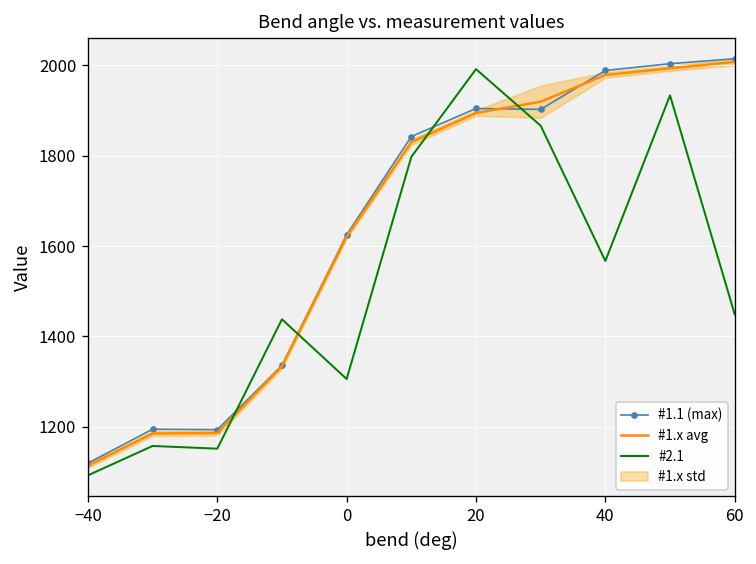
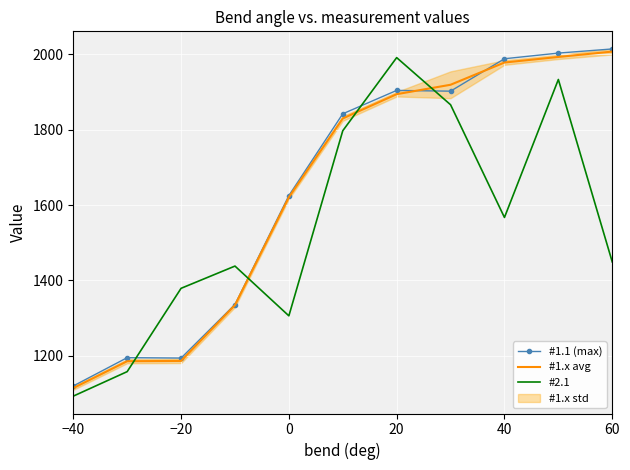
  {
    "#2.1": {
      "−40": 1090,
-     "−20": 1150,
+     "−20": 1380,
      "0": 1310,
      "20": 1990,
      "40": 1570,
      "60": 1450
    }
  }
